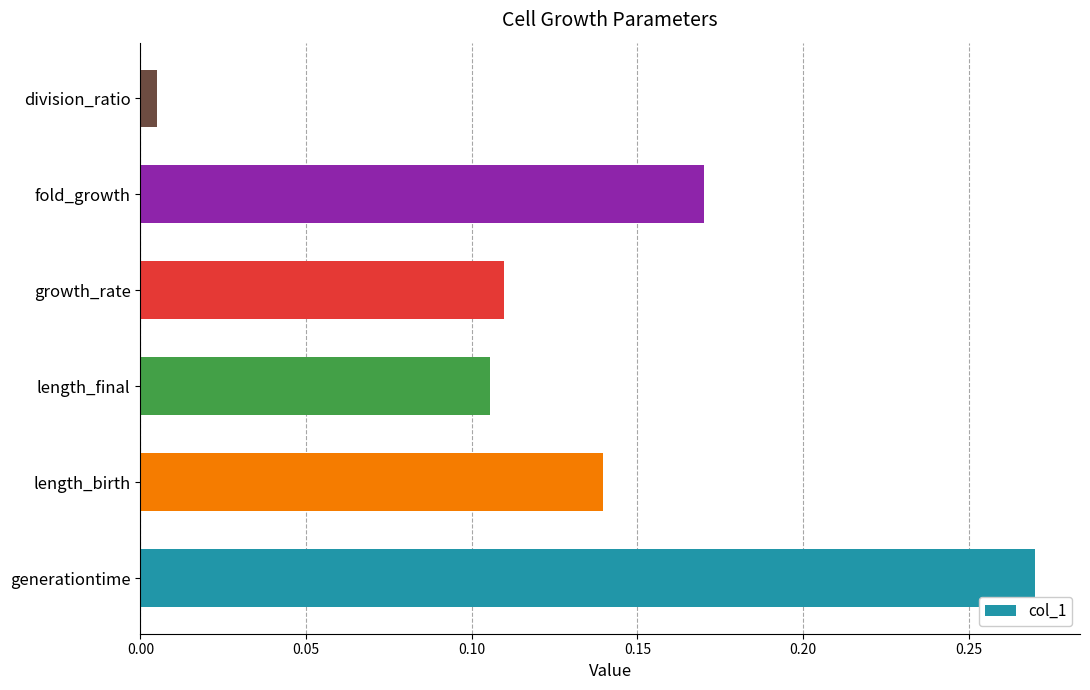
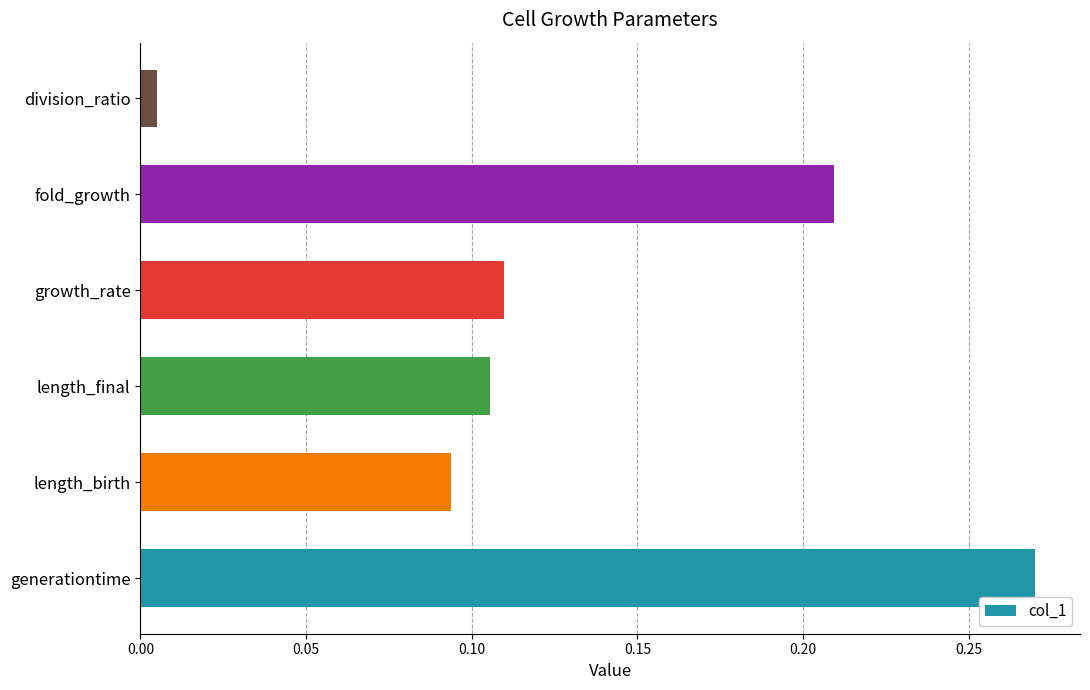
  {
    "division_ratio": 0.005,
-   "fold_growth": 0.170,
+   "fold_growth": 0.209,
    "growth_rate": 0.110,
    "length_final": 0.106,
-   "length_birth": 0.140,
+   "length_birth": 0.094,
    "generationtime": 0.270
  }
